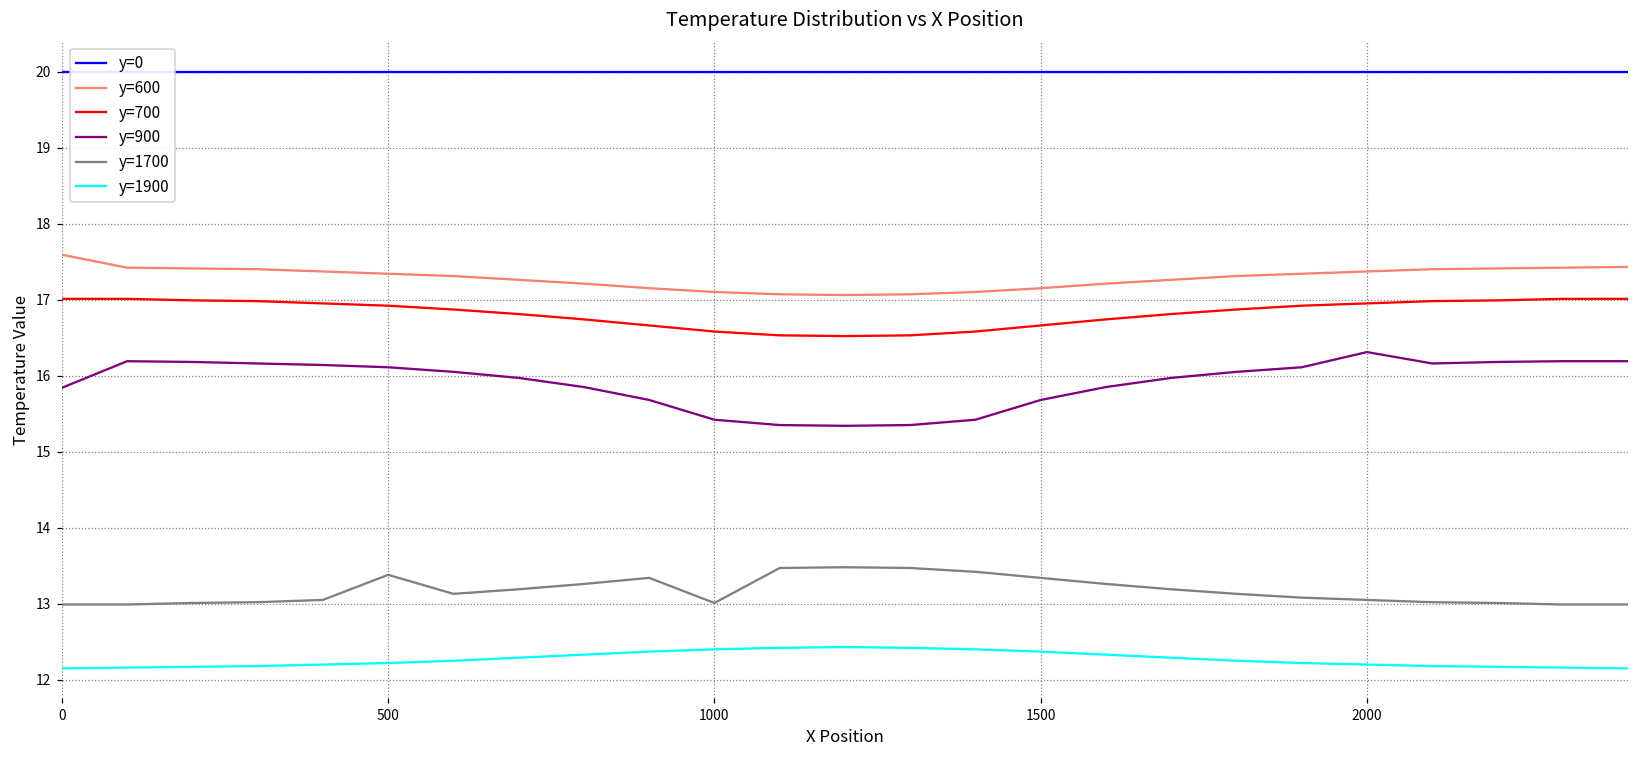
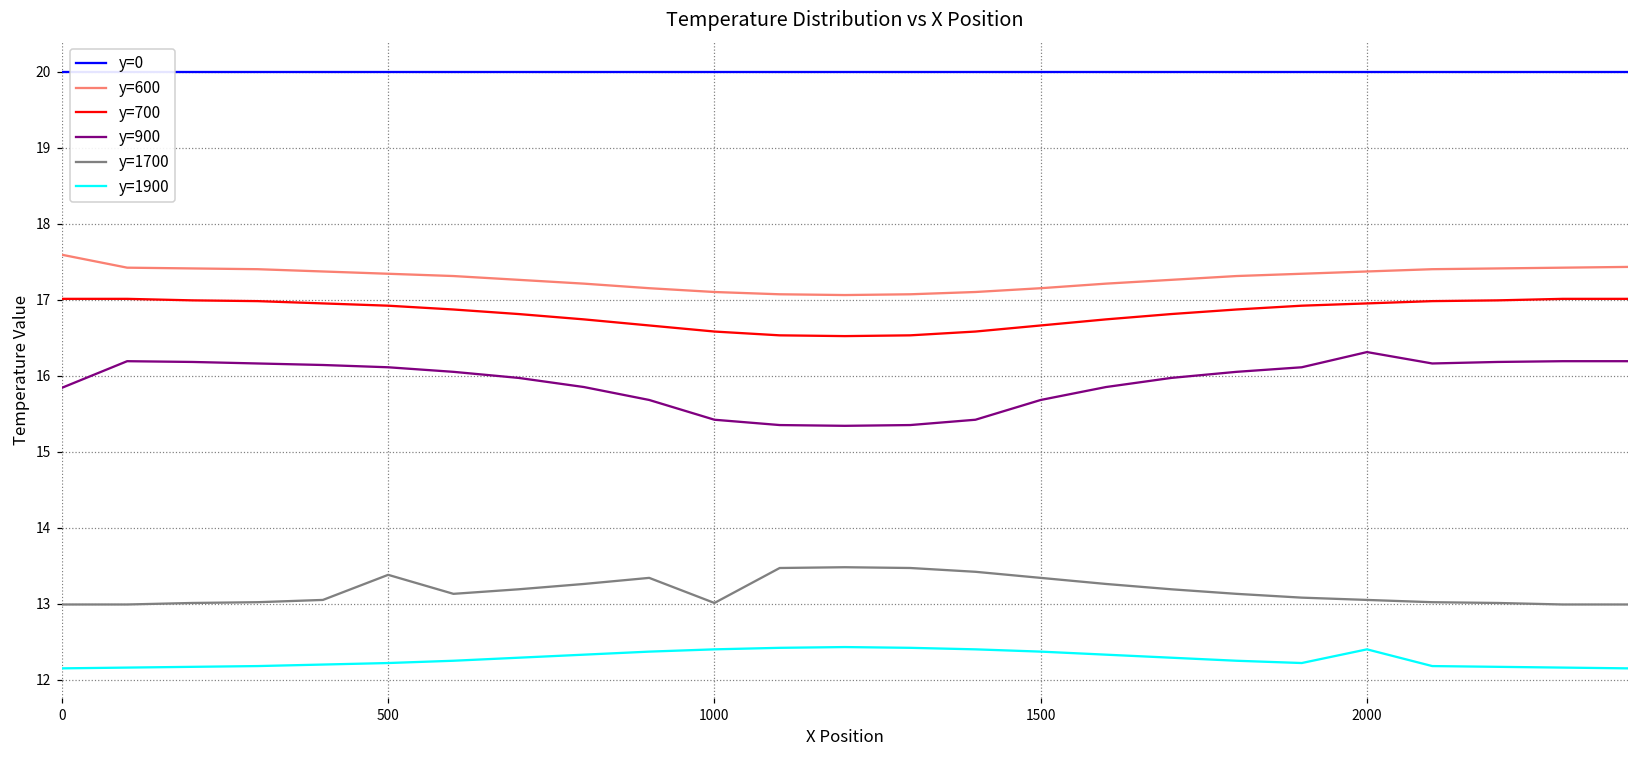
  {
    "y=0": {
      "0": 20.0,
      "500": 20.0,
      "1000": 20.0,
      "1500": 20.0,
      "2000": 20.0
    },
    "y=600": {
      "0": 17.6,
      "500": 17.3,
      "1000": 17.1,
      "1500": 17.2,
      "2000": 17.4
    },
    "y=700": {
      "0": 17.0,
      "500": 16.9,
      "1000": 16.6,
      "1500": 16.7,
      "2000": 17.0
    },
    "y=900": {
      "0": 15.8,
      "500": 16.1,
      "1000": 15.4,
      "1500": 15.7,
      "2000": 16.3
    },
    "y=1700": {
      "0": 13.0,
      "500": 13.4,
      "1000": 13.0,
      "1500": 13.3,
      "2000": 13.1
    },
    "y=1900": {
      "0": 12.2,
      "500": 12.2,
      "1000": 12.4,
      "1500": 12.4,
-     "2000": 12.2
+     "2000": 12.4
    }
  }
